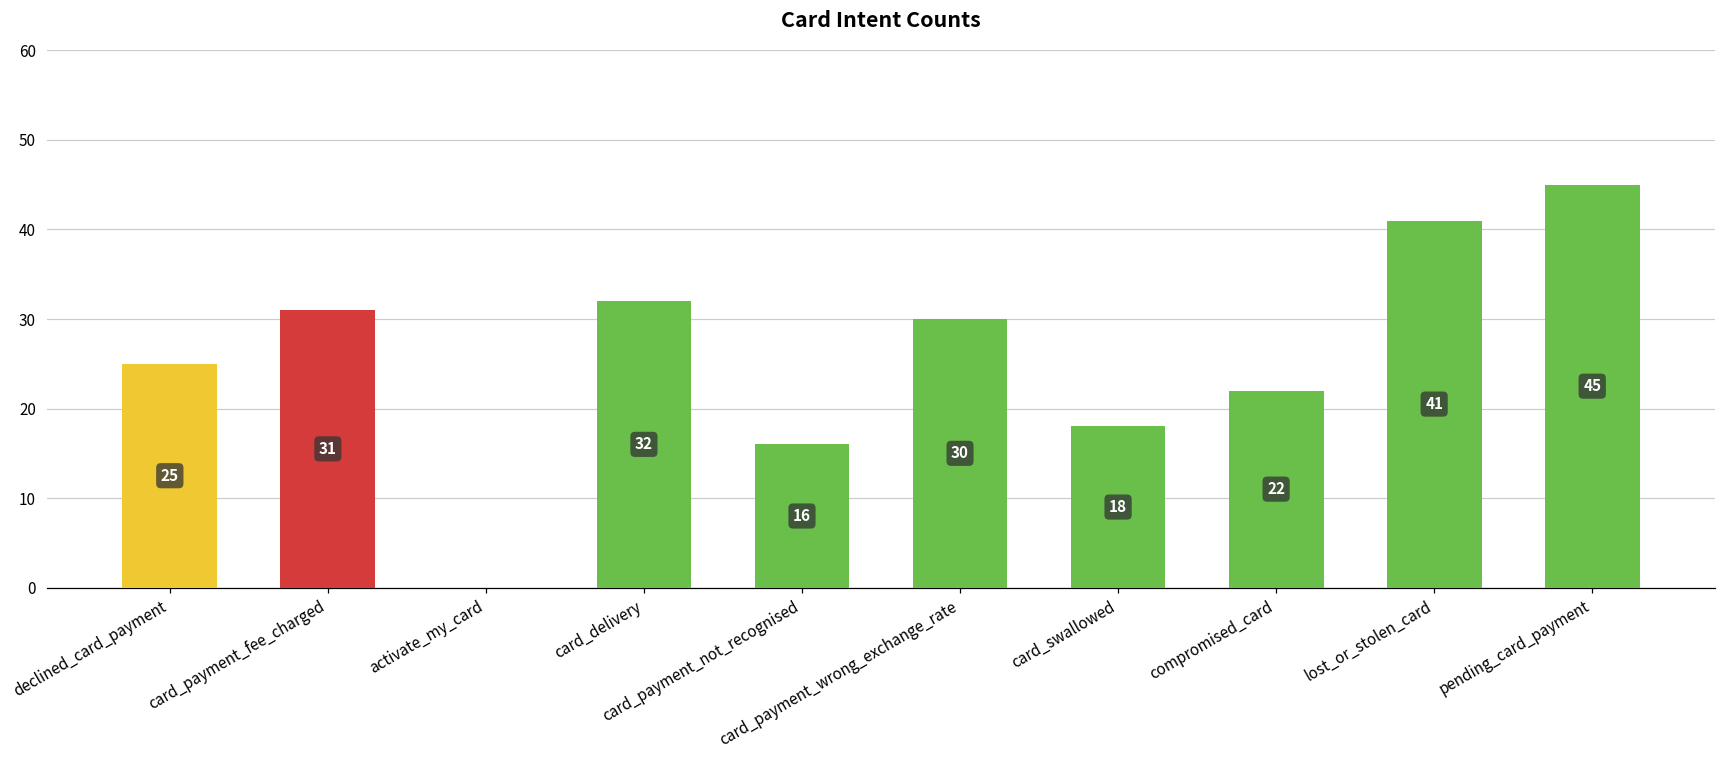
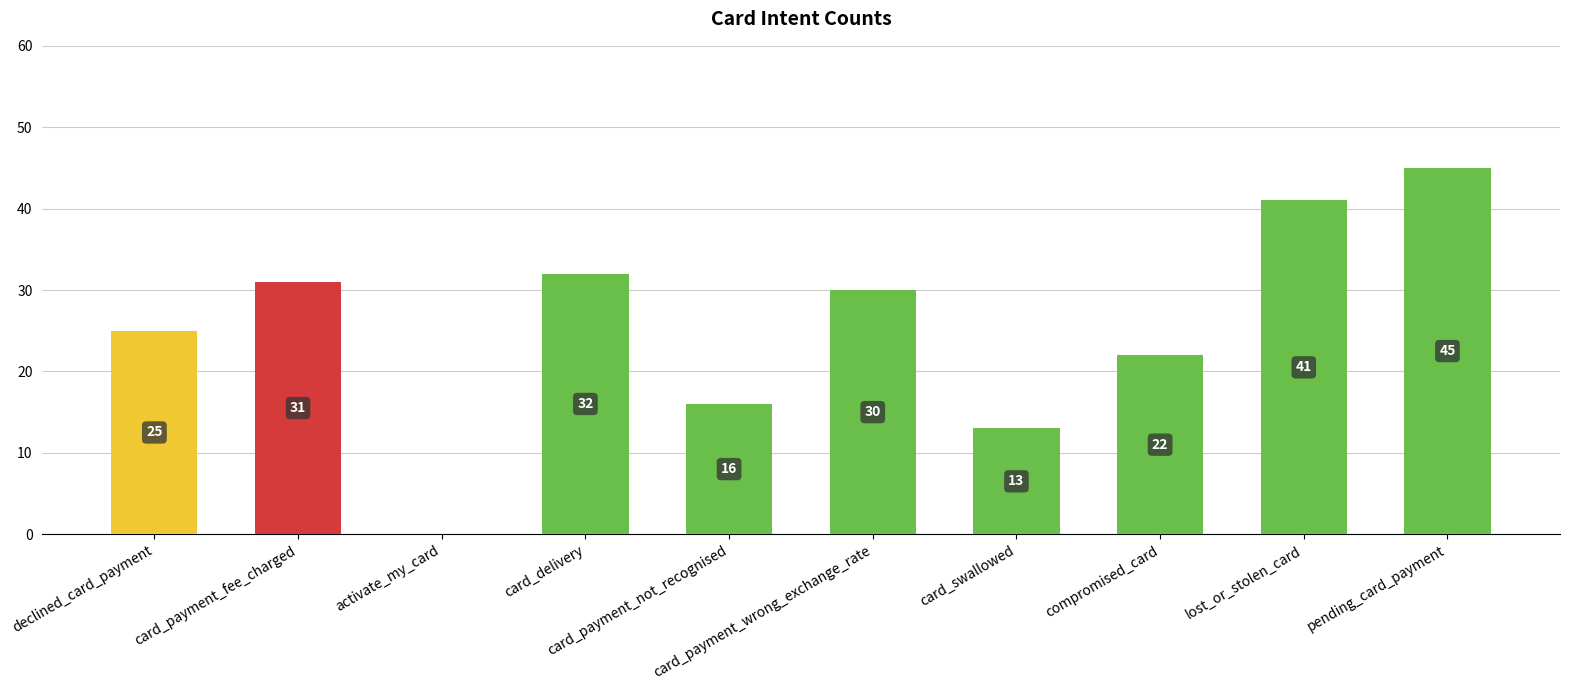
  {
-   "card_swallowed": 18
+   "card_swallowed": 13
  }
